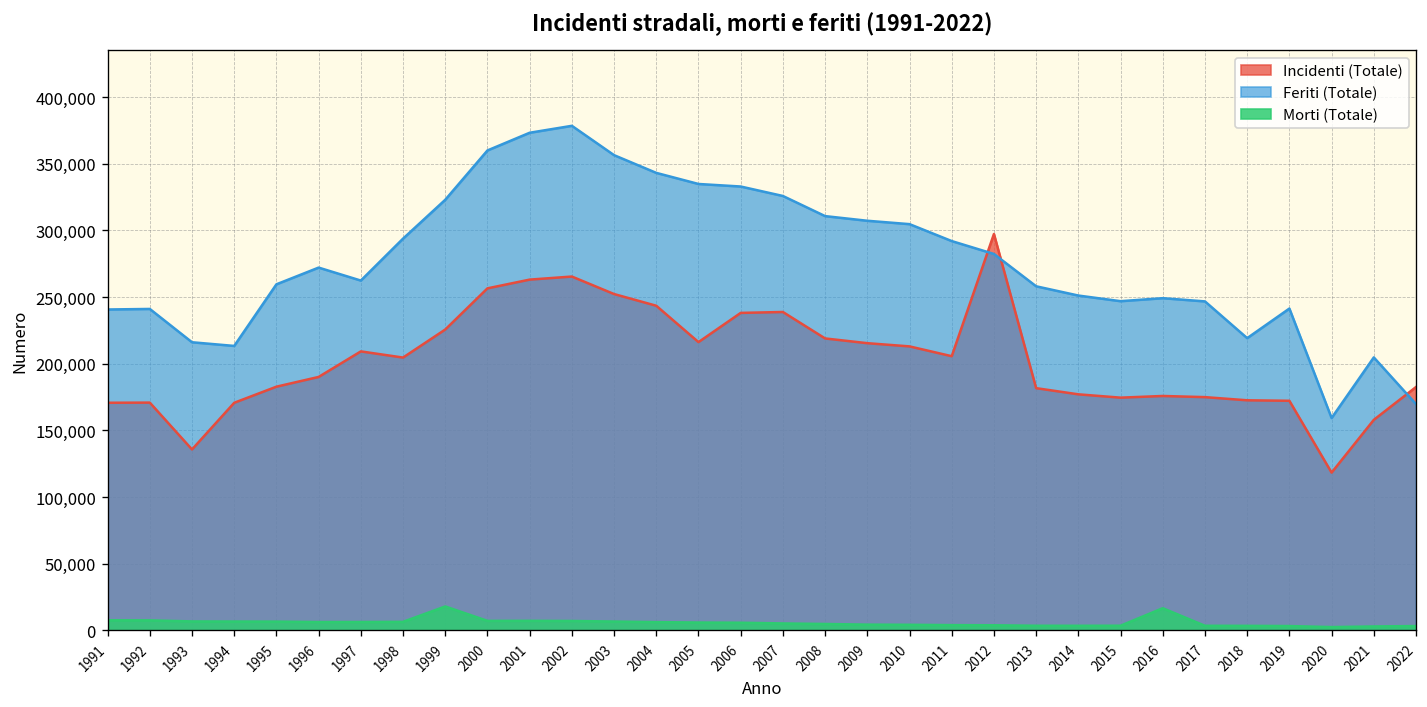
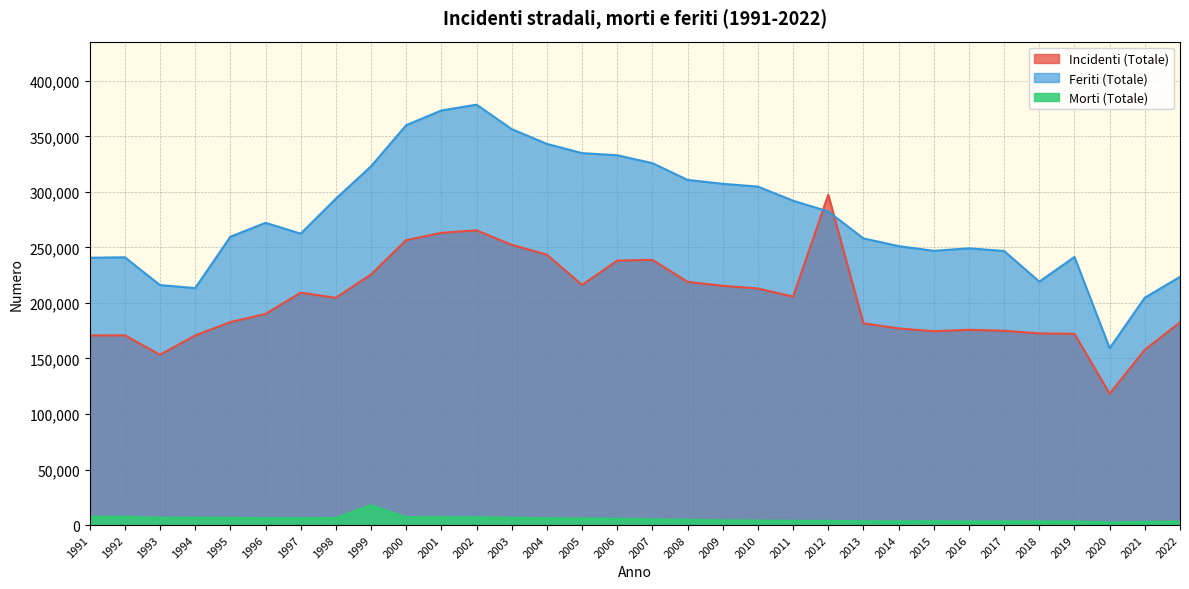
  {
    "Incidenti (Totale)": {
      "1991": "171,000",
      "1992": "171,000",
-     "1993": "136,000",
+     "1993": "153,000",
      "1994": "171,000",
      "1995": "183,000",
      "1996": "190,000",
      "1997": "209,000",
      "1998": "205,000",
      "1999": "226,000",
      "2000": "257,000",
      "2001": "263,000",
      "2002": "265,000",
      "2003": "252,000",
      "2004": "243,000",
      "2005": "216,000",
      "2006": "238,000",
      "2007": "239,000",
      "2008": "219,000",
      "2009": "215,000",
      "2010": "213,000",
      "2011": "206,000",
      "2012": "297,000",
      "2013": "182,000",
      "2014": "177,000",
      "2015": "175,000",
      "2016": "176,000",
      "2017": "175,000",
      "2018": "173,000",
      "2019": "172,000",
      "2020": "118,000",
      "2021": "158,000",
      "2022": "183,000"
    },
    "Feriti (Totale)": {
      "1991": "241,000",
      "1992": "241,000",
      "1993": "216,000",
      "1994": "213,000",
      "1995": "260,000",
      "1996": "272,000",
      "1997": "262,000",
      "1998": "294,000",
      "1999": "323,000",
      "2000": "360,000",
      "2001": "373,000",
      "2002": "378,000",
      "2003": "356,000",
      "2004": "343,000",
      "2005": "335,000",
      "2006": "333,000",
      "2007": "326,000",
      "2008": "311,000",
      "2009": "307,000",
      "2010": "305,000",
      "2011": "292,000",
      "2012": "282,000",
      "2013": "258,000",
      "2014": "251,000",
      "2015": "247,000",
      "2016": "249,000",
      "2017": "247,000",
      "2018": "219,000",
      "2019": "241,000",
      "2020": "159,000",
      "2021": "205,000",
-     "2022": "170,000"
+     "2022": "223,000"
    },
    "Morti (Totale)": {
      "1991": "7,000",
      "1992": "7,000",
      "1993": "7,000",
      "1994": "7,000",
      "1995": "7,000",
      "1996": "6,000",
      "1997": "6,000",
      "1998": "6,000",
      "1999": "18,000",
      "2000": "7,000",
      "2001": "7,000",
      "2002": "7,000",
      "2003": "7,000",
      "2004": "6,000",
      "2005": "6,000",
      "2006": "6,000",
      "2007": "5,000",
      "2008": "5,000",
      "2009": "4,000",
      "2010": "4,000",
      "2011": "4,000",
      "2012": "4,000",
      "2013": "3,000",
      "2014": "3,000",
      "2015": "3,000",
-     "2016": "17,000",
+     "2016": "3,000",
      "2017": "3,000",
      "2018": "3,000",
      "2019": "3,000",
      "2020": "2,000",
      "2021": "3,000",
      "2022": "3,000"
    }
  }
